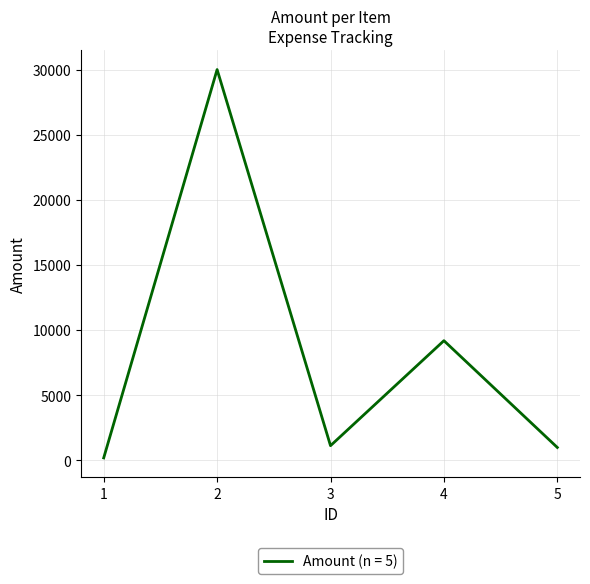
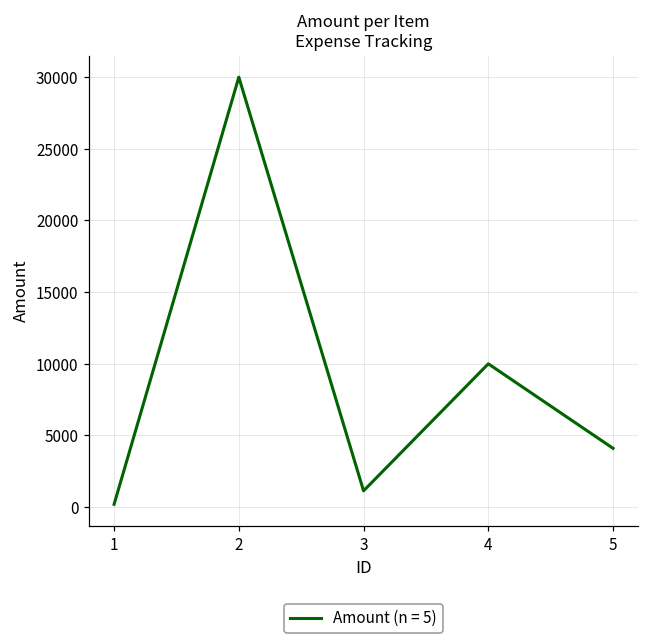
  {
    "1": 200,
    "2": 30000,
    "3": 1100,
-   "4": 9200,
-   "5": 1000
+   "4": 10000,
+   "5": 4100
  }
